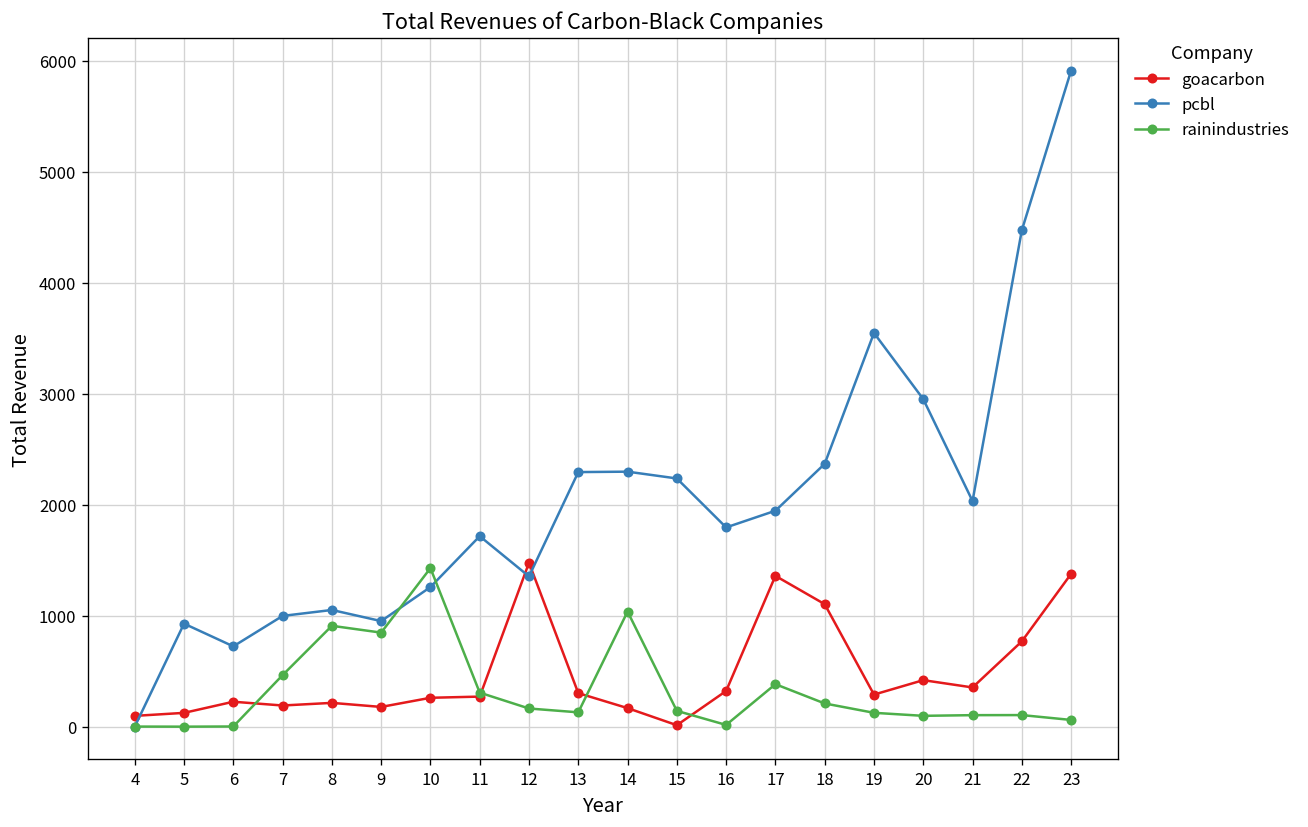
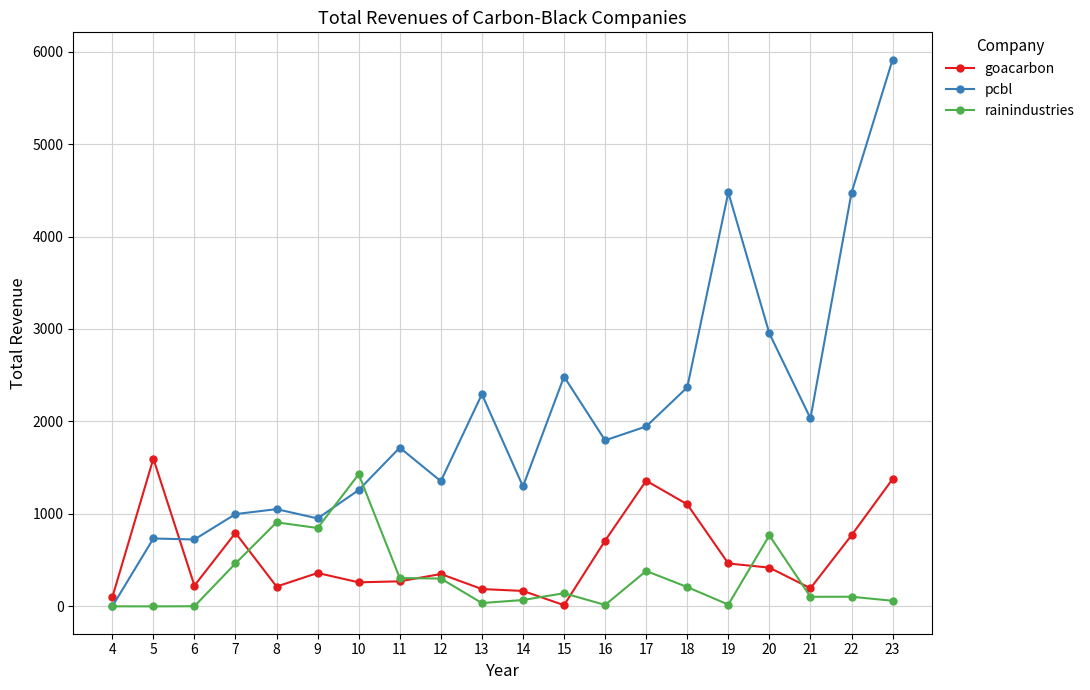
  {
    "goacarbon": {
      "4": 100,
-     "5": 100,
+     "5": 1600,
      "6": 200,
-     "7": 200,
+     "7": 800,
      "8": 200,
-     "9": 200,
+     "9": 400,
      "10": 300,
      "11": 300,
-     "12": 1500,
-     "13": 300,
+     "12": 400,
+     "13": 200,
      "14": 200,
      "15": 0,
-     "16": 300,
+     "16": 700,
      "17": 1400,
      "18": 1100,
-     "19": 300,
+     "19": 500,
      "20": 400,
-     "21": 400,
+     "21": 200,
      "22": 800,
      "23": 1400
    },
    "pcbl": {
-     "5": 900,
+     "5": 700,
      "6": 700,
      "7": 1000,
      "8": 1100,
      "9": 1000,
      "10": 1300,
      "11": 1700,
      "12": 1400,
      "13": 2300,
-     "14": 2300,
-     "15": 2200,
+     "14": 1300,
+     "15": 2500,
      "16": 1800,
      "17": 1900,
      "18": 2400,
-     "19": 3500,
+     "19": 4500,
      "20": 3000,
      "21": 2000,
      "22": 4500,
      "23": 5900
    },
    "rainindustries": {
      "5": 0,
      "6": 0,
      "7": 500,
      "8": 900,
      "9": 800,
      "10": 1400,
      "11": 300,
-     "12": 200,
-     "13": 100,
-     "14": 1000,
+     "12": 300,
+     "13": 0,
+     "14": 100,
      "15": 100,
      "16": 0,
      "17": 400,
      "18": 200,
-     "19": 100,
-     "20": 100,
+     "19": 0,
+     "20": 800,
      "21": 100,
      "22": 100,
      "23": 100
    }
  }
